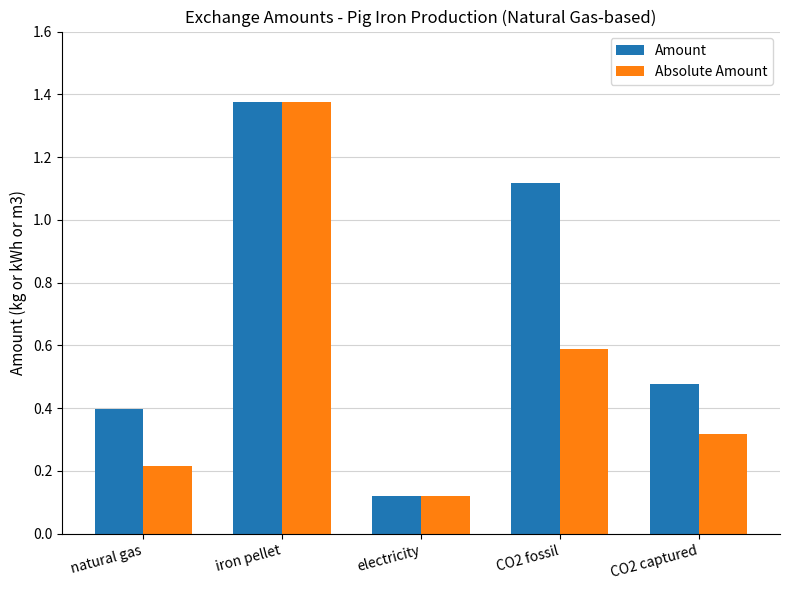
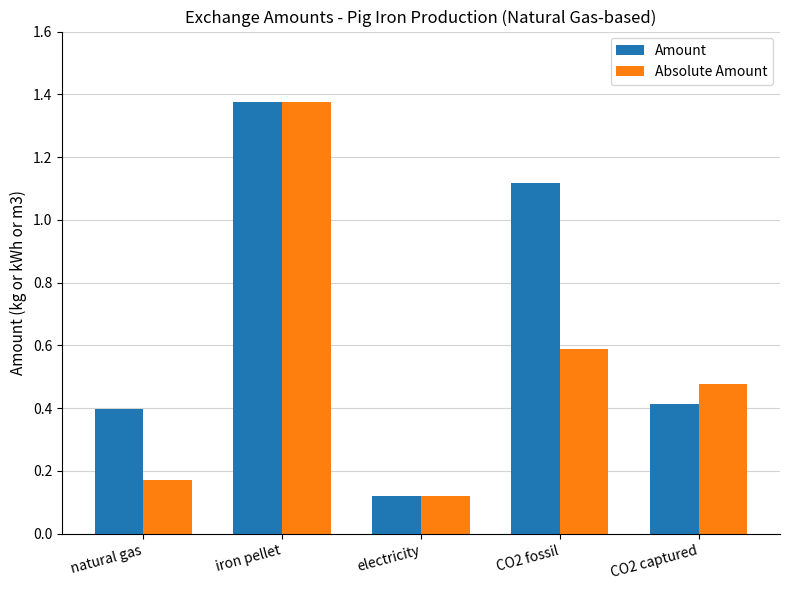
  {
    "Amount": {
      "natural gas": 0.40,
      "iron pellet": 1.38,
      "electricity": 0.12,
      "CO2 fossil": 1.12,
-     "CO2 captured": 0.48
+     "CO2 captured": 0.41
    },
    "Absolute Amount": {
-     "natural gas": 0.22,
+     "natural gas": 0.17,
      "iron pellet": 1.38,
      "electricity": 0.12,
      "CO2 fossil": 0.59,
-     "CO2 captured": 0.32
+     "CO2 captured": 0.48
    }
  }
